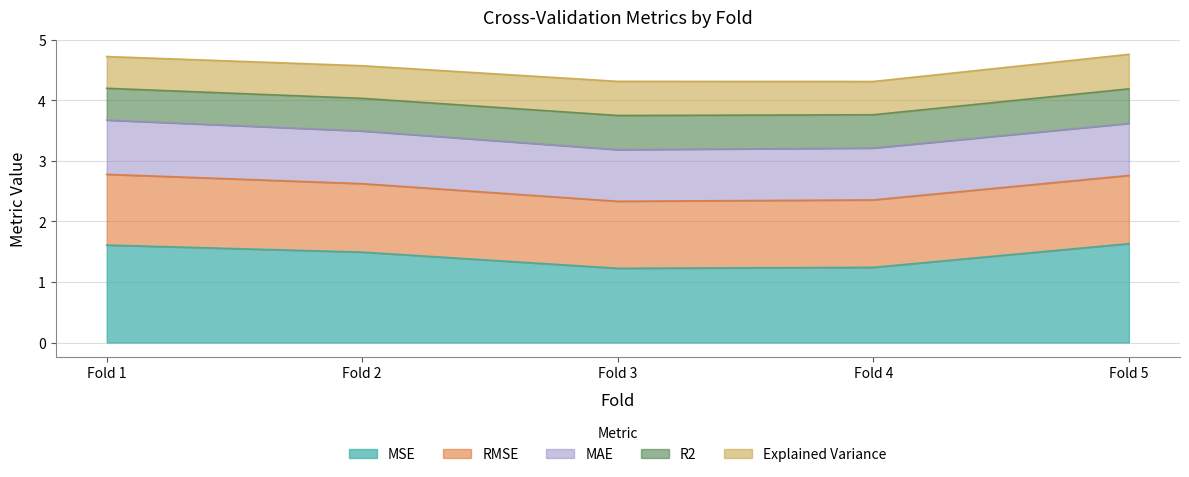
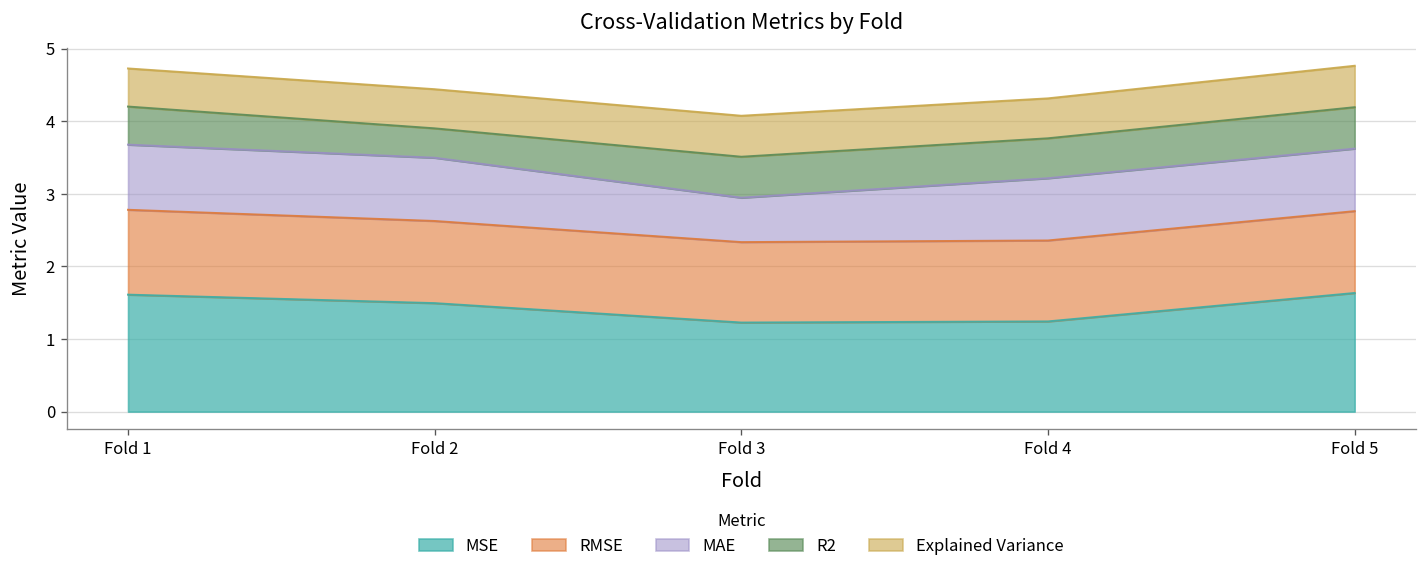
  {
    "MSE": {
      "Fold 1": 1.6,
      "Fold 2": 1.5,
      "Fold 3": 1.2,
      "Fold 4": 1.2,
      "Fold 5": 1.6
    },
    "MAE": {
      "Fold 1": 0.9,
      "Fold 2": 0.9,
-     "Fold 3": 0.9,
+     "Fold 3": 0.6,
      "Fold 4": 0.9,
      "Fold 5": 0.9
    },
    "R2": {
      "Fold 1": 0.5,
-     "Fold 2": 0.5,
+     "Fold 2": 0.4,
      "Fold 3": 0.6,
      "Fold 4": 0.5,
      "Fold 5": 0.6
    }
  }
